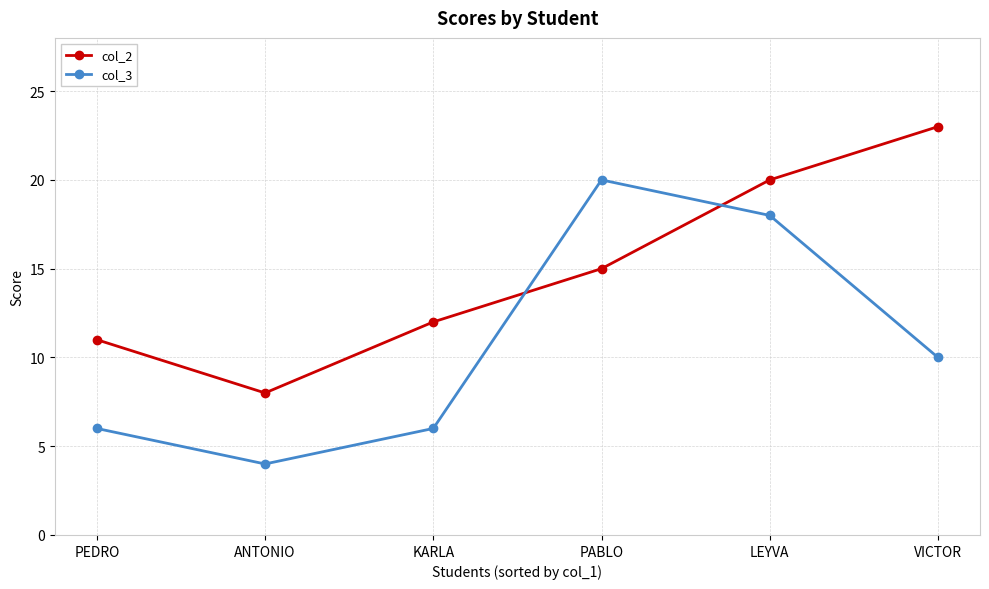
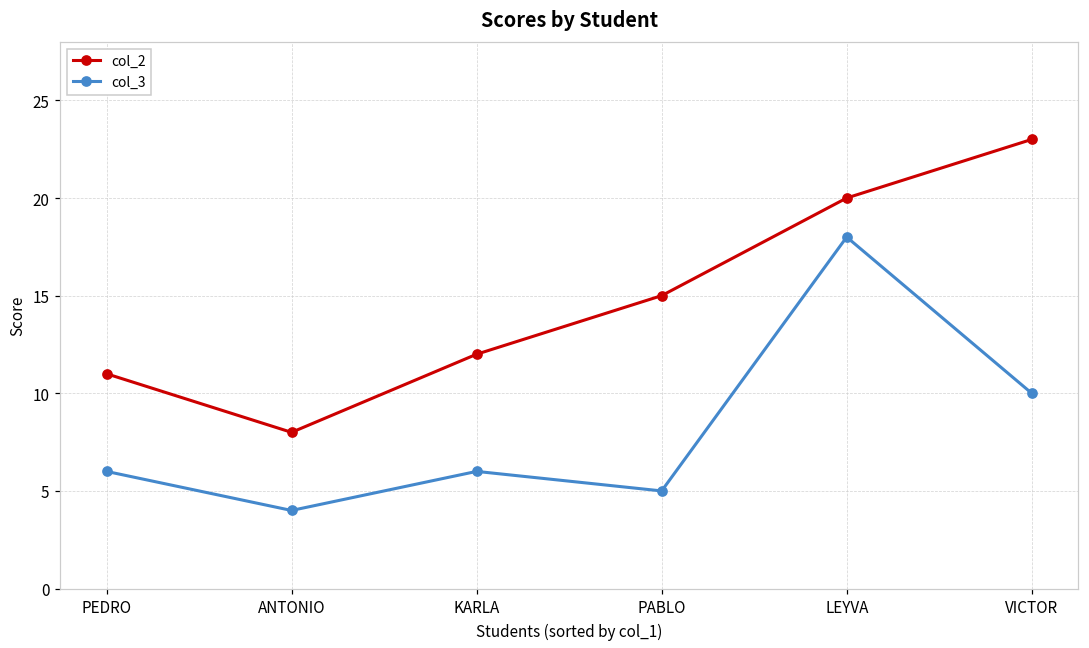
  {
    "col_2": {
      "PEDRO": 11,
      "ANTONIO": 8,
      "KARLA": 12,
      "PABLO": 15,
      "LEYVA": 20,
      "VICTOR": 23
    },
    "col_3": {
      "PEDRO": 6,
      "ANTONIO": 4,
      "KARLA": 6,
-     "PABLO": 20,
+     "PABLO": 5,
      "LEYVA": 18,
      "VICTOR": 10
    }
  }
